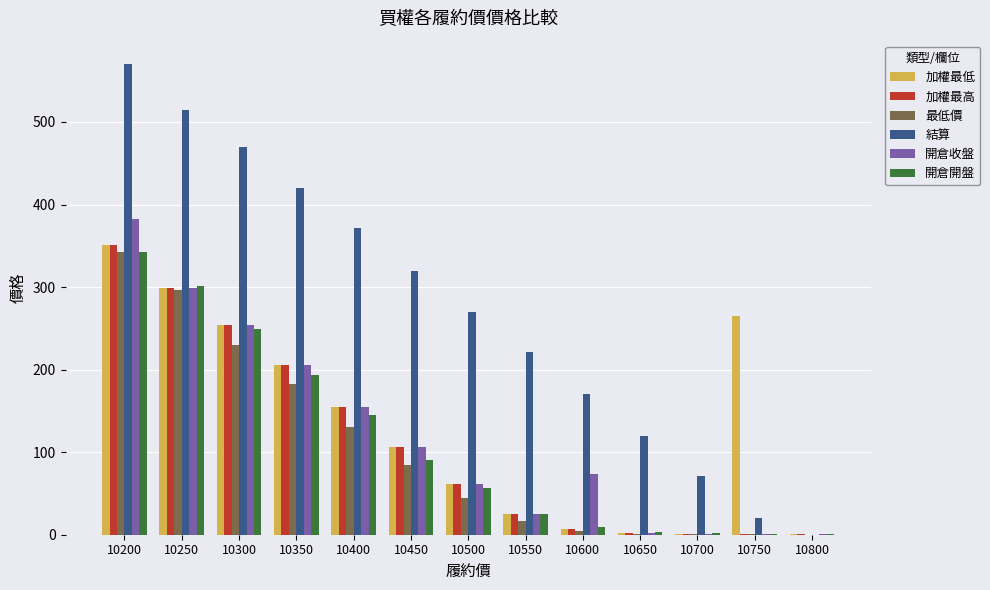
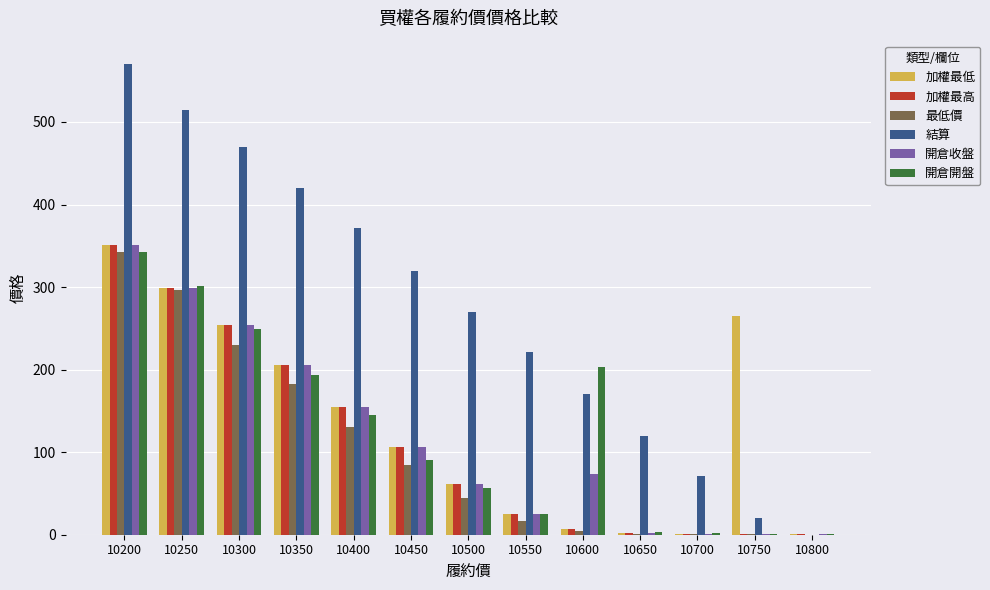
  {
    "加權最低": {
      "10200": 350,
      "10250": 300,
      "10300": 250,
      "10350": 210,
      "10400": 160,
      "10450": 110,
      "10500": 60,
      "10550": 30,
      "10600": 10,
      "10750": 260
    },
    "加權最高": {
      "10200": 350,
      "10250": 300,
      "10300": 250,
      "10350": 210,
      "10400": 160,
      "10450": 110,
      "10500": 60,
      "10550": 30,
      "10600": 10
    },
    "最低價": {
      "10200": 340,
      "10250": 300,
      "10300": 230,
      "10350": 180,
      "10400": 130,
      "10450": 80,
      "10500": 40,
      "10550": 20,
      "10600": 0
    },
    "結算": {
      "10200": 570,
      "10250": 520,
      "10300": 470,
      "10350": 420,
      "10400": 370,
      "10450": 320,
      "10500": 270,
      "10550": 220,
      "10600": 170,
      "10650": 120,
      "10700": 70,
      "10750": 20
    },
    "開倉收盤": {
-     "10200": 380,
+     "10200": 350,
      "10250": 300,
      "10300": 250,
      "10350": 210,
      "10400": 160,
      "10450": 110,
      "10500": 60,
      "10550": 30,
      "10600": 70
    },
    "開倉開盤": {
      "10200": 340,
      "10250": 300,
      "10300": 250,
      "10350": 190,
      "10400": 150,
      "10450": 90,
      "10500": 60,
      "10550": 30,
-     "10600": 10
+     "10600": 200
    }
  }
